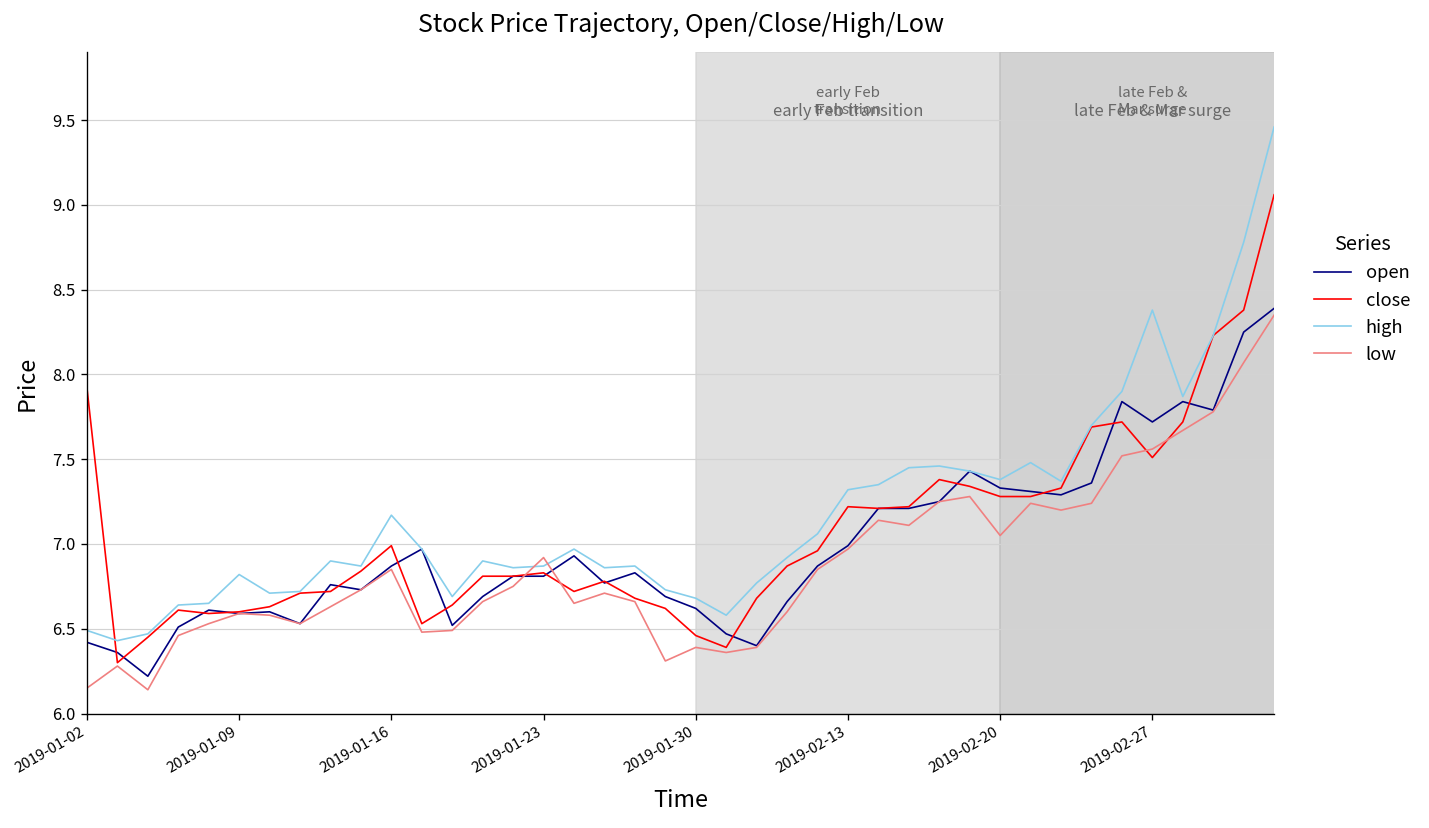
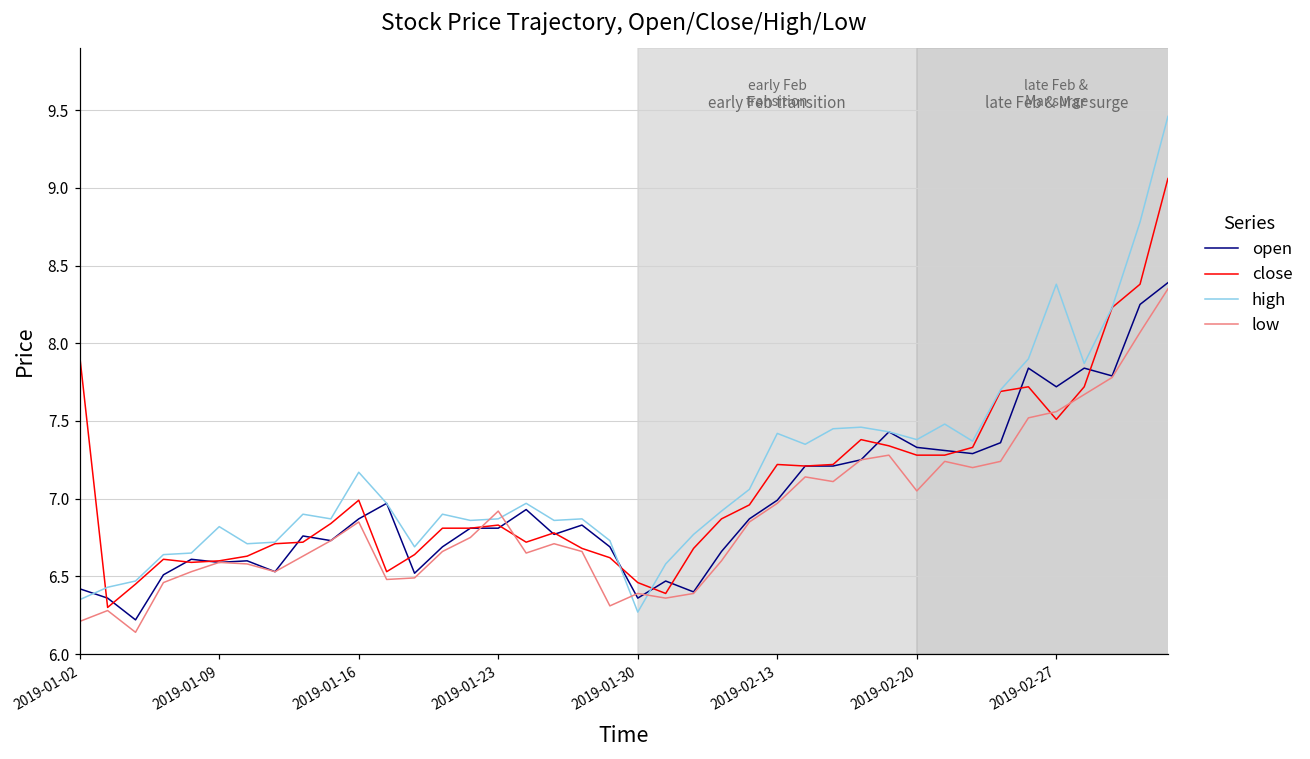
  {
    "open": {
      "2019-01-02": 6.42,
      "2019-01-16": 6.87,
      "2019-01-23": 6.81,
-     "2019-01-30": 6.62,
+     "2019-01-30": 6.36,
      "2019-02-13": 6.99,
      "2019-02-20": 7.33,
      "2019-02-27": 7.72
    },
    "close": {
      "2019-01-02": 7.92,
      "2019-01-16": 6.99,
      "2019-01-23": 6.83,
      "2019-01-30": 6.46,
      "2019-02-13": 7.22,
      "2019-02-20": 7.28,
      "2019-02-27": 7.51
    },
    "high": {
-     "2019-01-02": 6.49,
+     "2019-01-02": 6.35,
      "2019-01-09": 6.82,
      "2019-01-16": 7.17,
      "2019-01-23": 6.87,
-     "2019-01-30": 6.68,
-     "2019-02-13": 7.32,
+     "2019-01-30": 6.27,
+     "2019-02-13": 7.42,
      "2019-02-20": 7.38,
      "2019-02-27": 8.38
    },
    "low": {
-     "2019-01-02": 6.15,
+     "2019-01-02": 6.21,
      "2019-01-16": 6.85,
      "2019-01-23": 6.92,
      "2019-01-30": 6.39,
      "2019-02-13": 6.97,
      "2019-02-20": 7.05,
      "2019-02-27": 7.56
    }
  }
